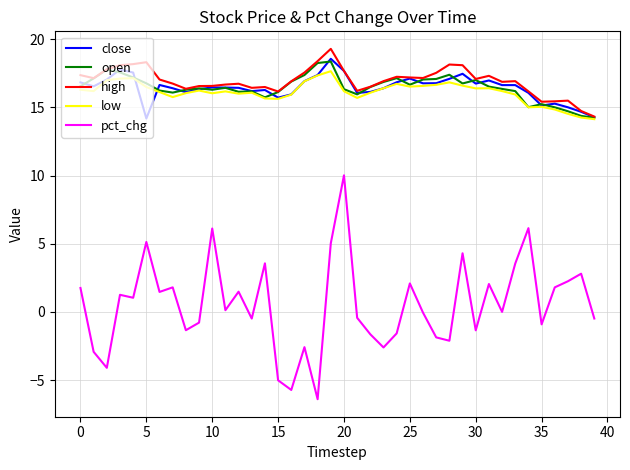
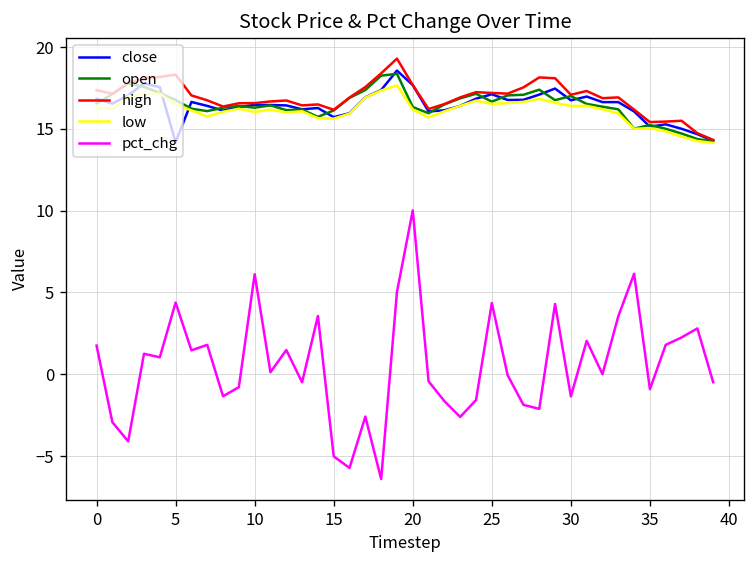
  {
    "close": {
      "30": 16.8
    },
    "low": {
      "10": 16.0,
      "30": 16.4
    },
    "pct_chg": {
      "0": 1.8,
-     "5": 5.1,
+     "5": 4.4,
      "10": 6.1,
      "15": -5.0,
      "20": 10.0,
-     "25": 2.1,
+     "25": 4.4,
      "30": -1.4,
      "35": -0.9
    }
  }
